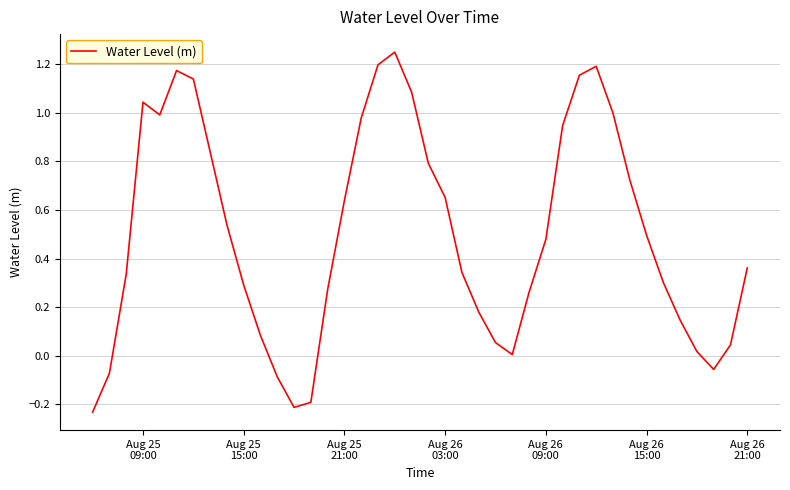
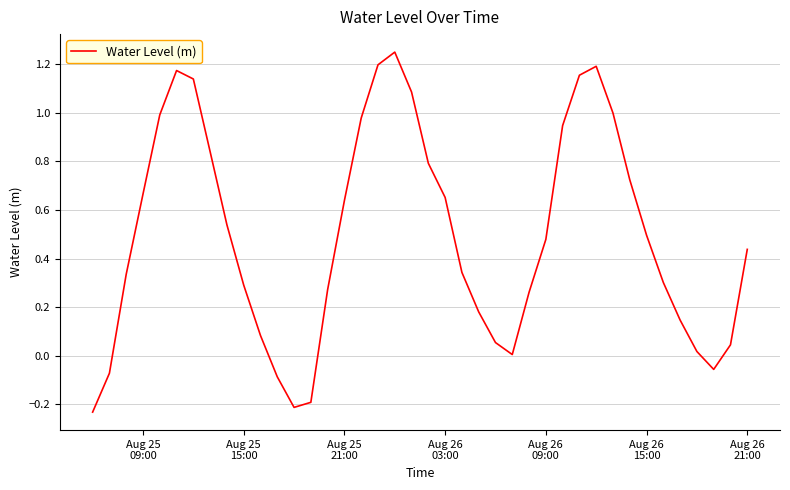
  {
-   "Aug 25 09:00": 1.04,
+   "Aug 25 09:00": 0.67,
    "Aug 25 15:00": 0.29,
    "Aug 25 21:00": 0.64,
    "Aug 26 03:00": 0.65,
    "Aug 26 09:00": 0.48,
    "Aug 26 15:00": 0.50,
-   "Aug 26 21:00": 0.36
+   "Aug 26 21:00": 0.44
  }
